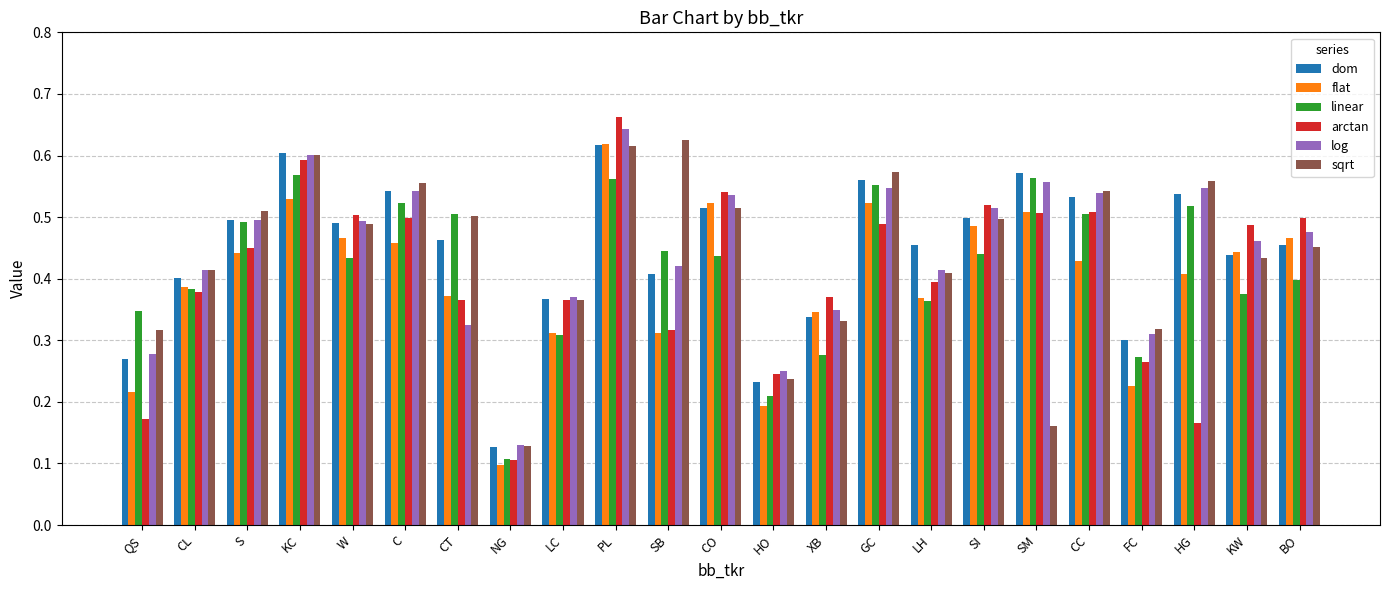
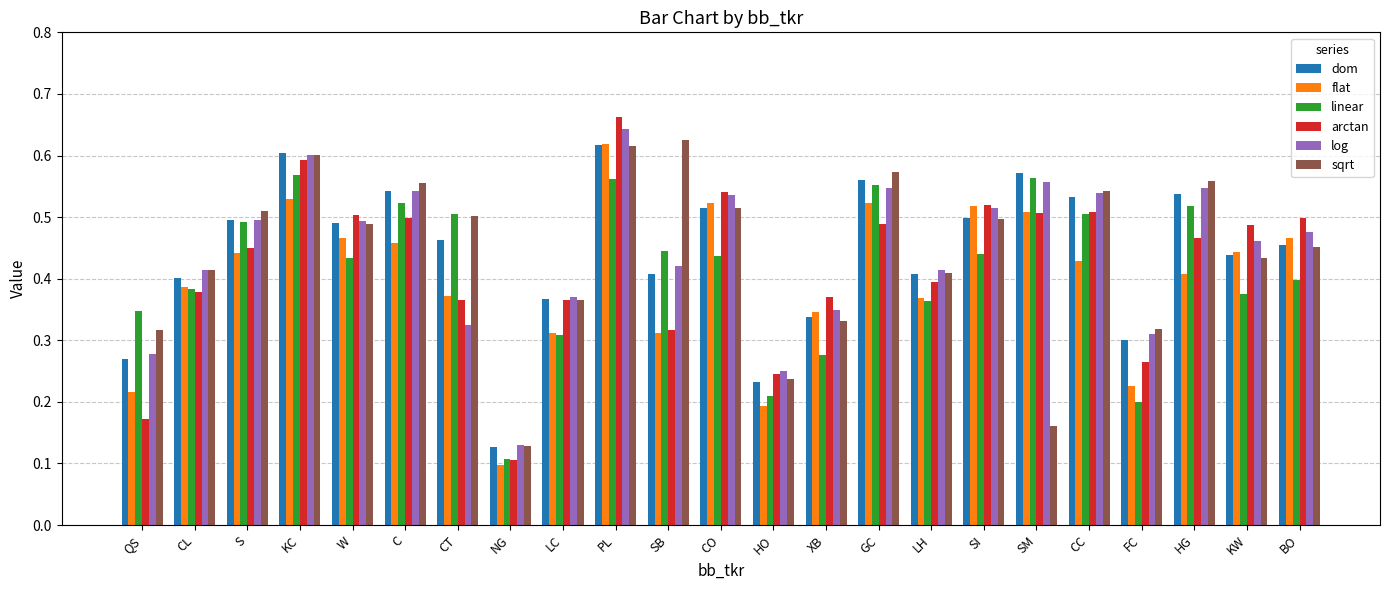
  {
    "dom": {
      "QS": 0.27,
      "CL": 0.40,
      "S": 0.49,
      "KC": 0.60,
      "W": 0.49,
      "C": 0.54,
      "CT": 0.46,
      "NG": 0.13,
      "LC": 0.37,
      "PL": 0.62,
      "SB": 0.41,
      "CO": 0.51,
      "HO": 0.23,
      "XB": 0.34,
      "GC": 0.56,
-     "LH": 0.45,
+     "LH": 0.41,
      "SI": 0.50,
      "SM": 0.57,
      "CC": 0.53,
      "FC": 0.30,
      "HG": 0.54,
      "KW": 0.44,
      "BO": 0.45
    },
    "flat": {
      "QS": 0.22,
      "CL": 0.39,
      "S": 0.44,
      "KC": 0.53,
      "W": 0.47,
      "C": 0.46,
      "CT": 0.37,
      "NG": 0.10,
      "LC": 0.31,
      "PL": 0.62,
      "SB": 0.31,
      "CO": 0.52,
      "HO": 0.19,
      "XB": 0.35,
      "GC": 0.52,
      "LH": 0.37,
-     "SI": 0.48,
+     "SI": 0.52,
      "SM": 0.51,
      "CC": 0.43,
      "FC": 0.23,
      "HG": 0.41,
      "KW": 0.44,
      "BO": 0.47
    },
    "linear": {
      "QS": 0.35,
      "CL": 0.38,
      "S": 0.49,
      "KC": 0.57,
      "W": 0.43,
      "C": 0.52,
      "CT": 0.51,
      "NG": 0.11,
      "LC": 0.31,
      "PL": 0.56,
      "SB": 0.44,
      "CO": 0.44,
      "HO": 0.21,
      "XB": 0.28,
      "GC": 0.55,
      "LH": 0.36,
      "SI": 0.44,
      "SM": 0.56,
      "CC": 0.51,
-     "FC": 0.27,
+     "FC": 0.20,
      "HG": 0.52,
      "KW": 0.37,
      "BO": 0.40
    },
    "arctan": {
      "QS": 0.17,
      "CL": 0.38,
      "S": 0.45,
      "KC": 0.59,
      "W": 0.50,
      "C": 0.50,
      "CT": 0.36,
      "NG": 0.10,
      "LC": 0.37,
      "PL": 0.66,
      "SB": 0.32,
      "CO": 0.54,
      "HO": 0.25,
      "XB": 0.37,
      "GC": 0.49,
      "LH": 0.39,
      "SI": 0.52,
      "SM": 0.51,
      "CC": 0.51,
      "FC": 0.26,
-     "HG": 0.17,
+     "HG": 0.47,
      "KW": 0.49,
      "BO": 0.50
    },
    "log": {
      "QS": 0.28,
      "CL": 0.41,
      "S": 0.49,
      "KC": 0.60,
      "W": 0.49,
      "C": 0.54,
      "CT": 0.32,
      "NG": 0.13,
      "LC": 0.37,
      "PL": 0.64,
      "SB": 0.42,
      "CO": 0.54,
      "HO": 0.25,
      "XB": 0.35,
      "GC": 0.55,
      "LH": 0.41,
      "SI": 0.52,
      "SM": 0.56,
      "CC": 0.54,
      "FC": 0.31,
      "HG": 0.55,
      "KW": 0.46,
      "BO": 0.48
    },
    "sqrt": {
      "QS": 0.32,
      "CL": 0.41,
      "S": 0.51,
      "KC": 0.60,
      "W": 0.49,
      "C": 0.56,
      "CT": 0.50,
      "NG": 0.13,
      "LC": 0.37,
      "PL": 0.62,
      "SB": 0.63,
      "CO": 0.51,
      "HO": 0.24,
      "XB": 0.33,
      "GC": 0.57,
      "LH": 0.41,
      "SI": 0.50,
      "SM": 0.16,
      "CC": 0.54,
      "FC": 0.32,
      "HG": 0.56,
      "KW": 0.43,
      "BO": 0.45
    }
  }
